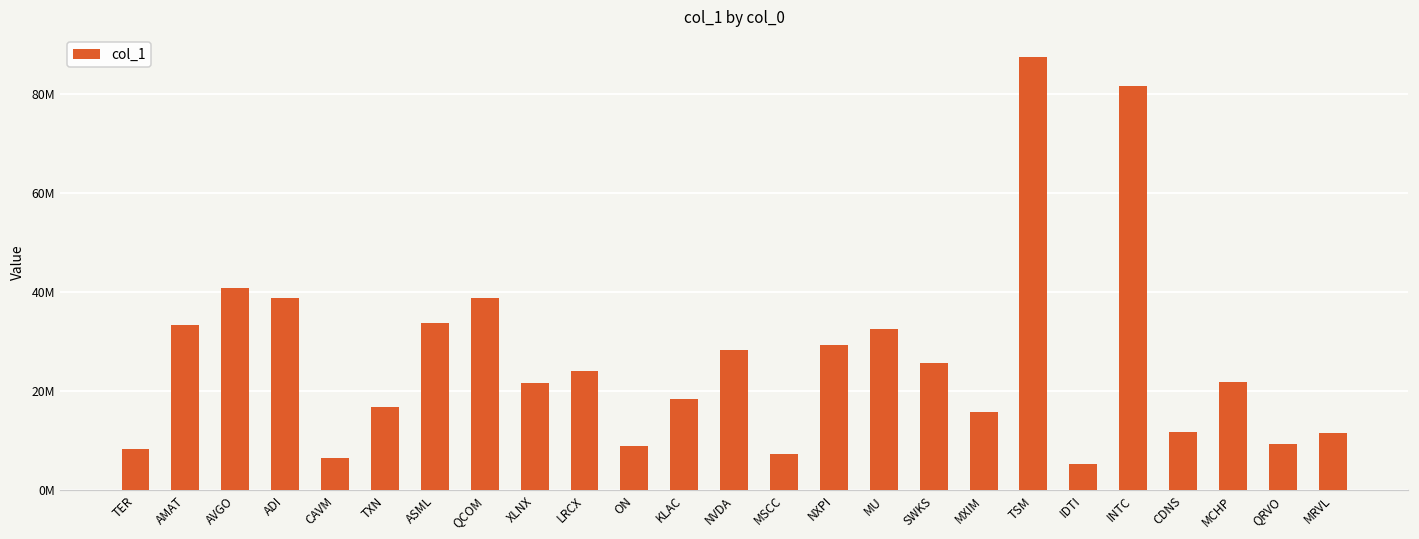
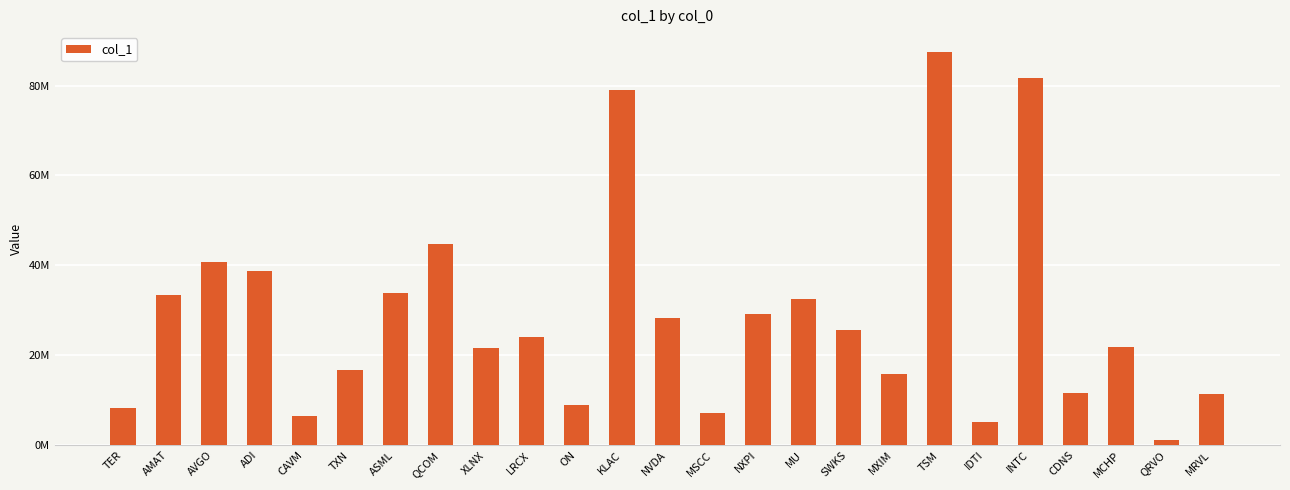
  {
    "TER": 8000000,
    "AMAT": 33000000,
    "AVGO": 41000000,
    "ADI": 39000000,
    "CAVM": 6000000,
    "TXN": 17000000,
    "ASML": 34000000,
-   "QCOM": 39000000,
+   "QCOM": 45000000,
    "XLNX": 22000000,
    "LRCX": 24000000,
    "ON": 9000000,
-   "KLAC": 18000000,
+   "KLAC": 79000000,
    "NVDA": 28000000,
    "MSCC": 7000000,
    "NXPI": 29000000,
    "MU": 33000000,
    "SWKS": 26000000,
    "MXIM": 16000000,
    "TSM": 88000000,
    "IDTI": 5000000,
    "INTC": 82000000,
    "CDNS": 12000000,
    "MCHP": 22000000,
-   "QRVO": 9000000,
+   "QRVO": 1000000,
    "MRVL": 11000000
  }
